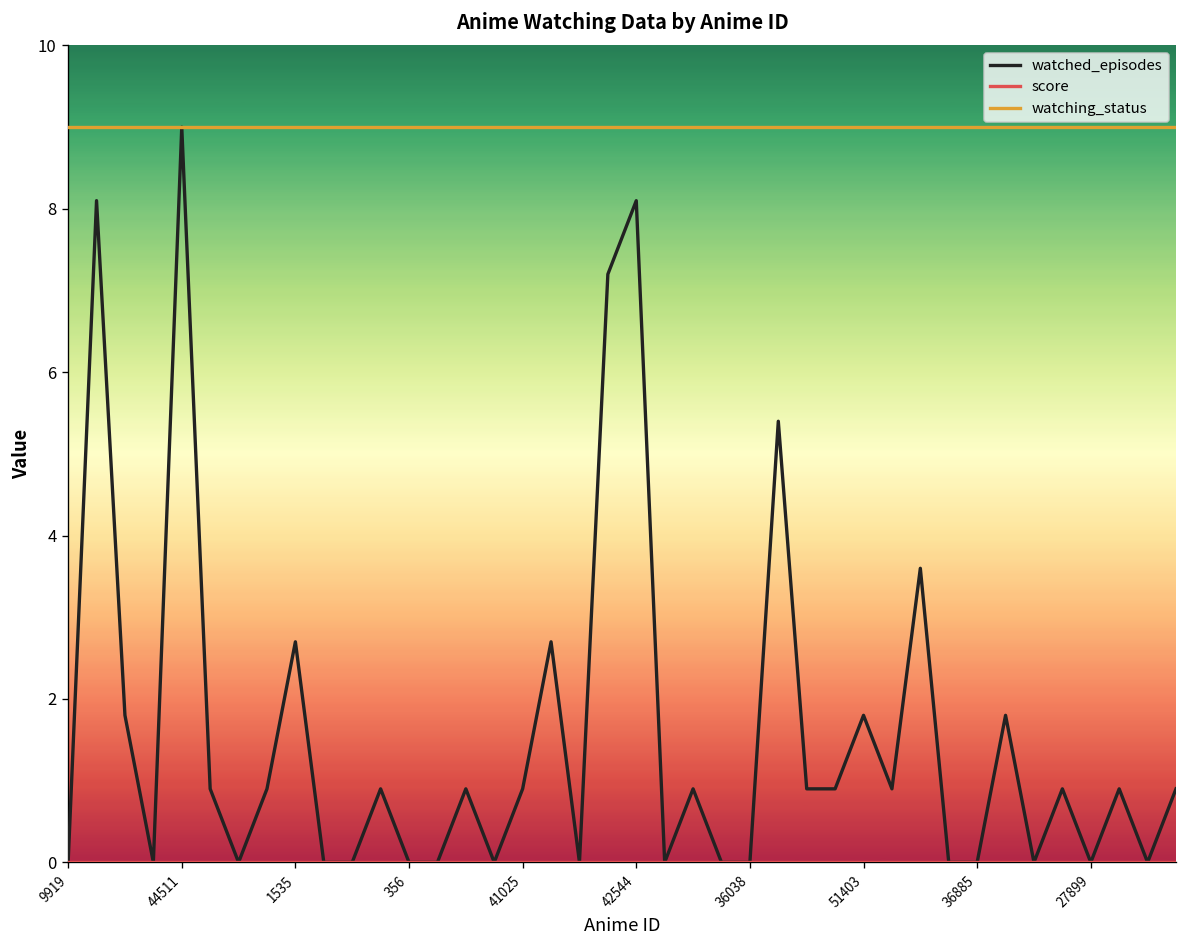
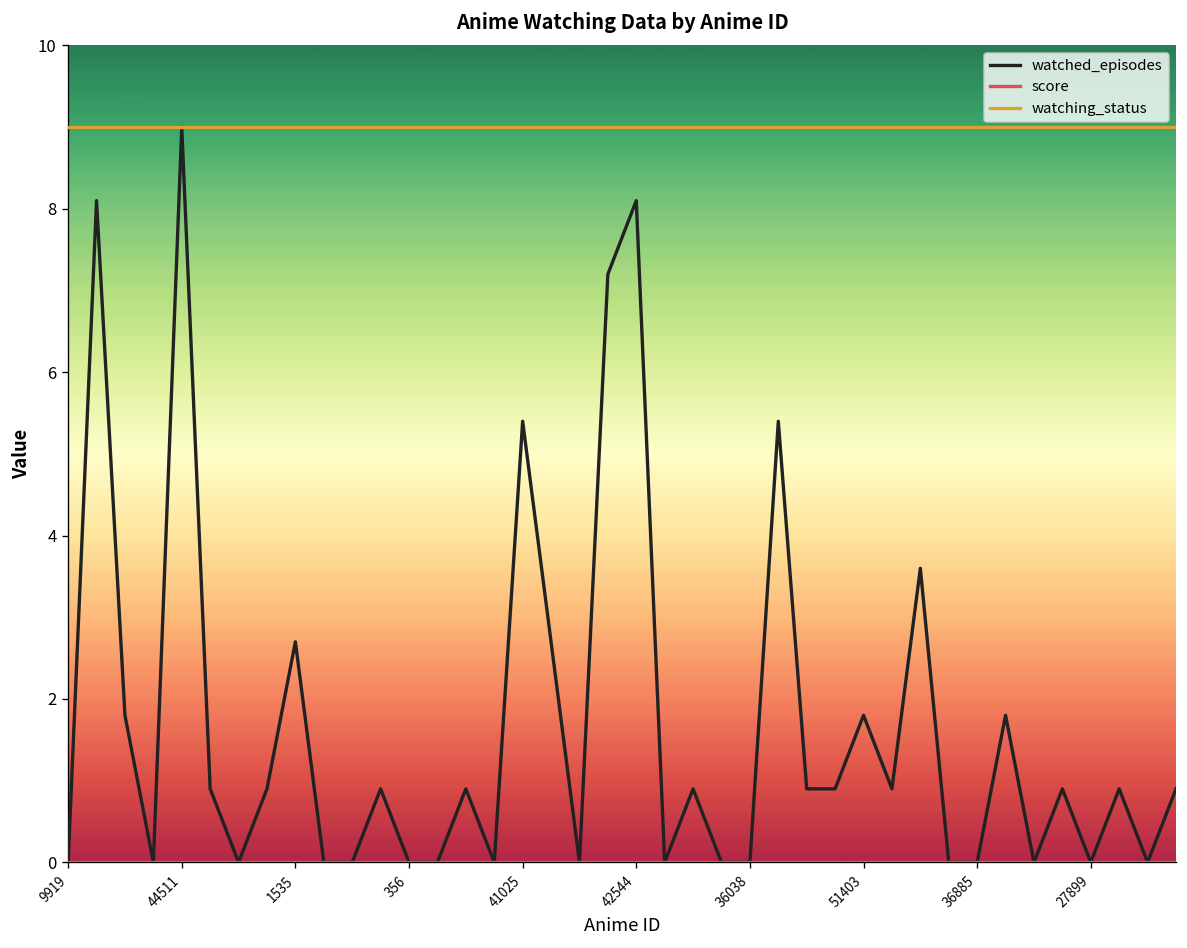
  {
    "watched_episodes": {
      "1535": 2.7,
-     "41025": 0.9,
+     "41025": 5.4,
      "42544": 8.1,
      "51403": 1.8
    },
    "score": {
      "44511": 0.0,
      "1535": 0.0,
      "41025": 0.0,
      "42544": 0.0,
      "51403": 0.0
    },
    "watching_status": {
      "9919": 9.0,
      "1535": 9.0,
      "356": 9.0,
      "41025": 9.0,
      "42544": 9.0,
      "36038": 9.0,
      "51403": 9.0,
      "36885": 9.0,
      "27899": 9.0
    }
  }
